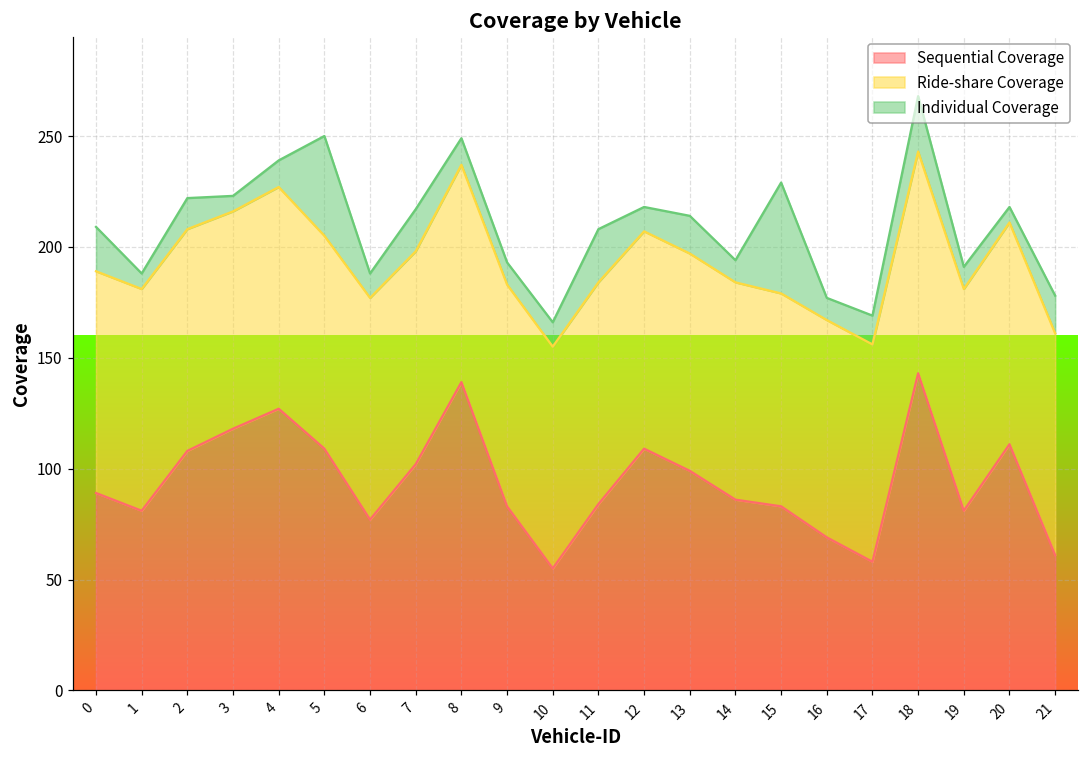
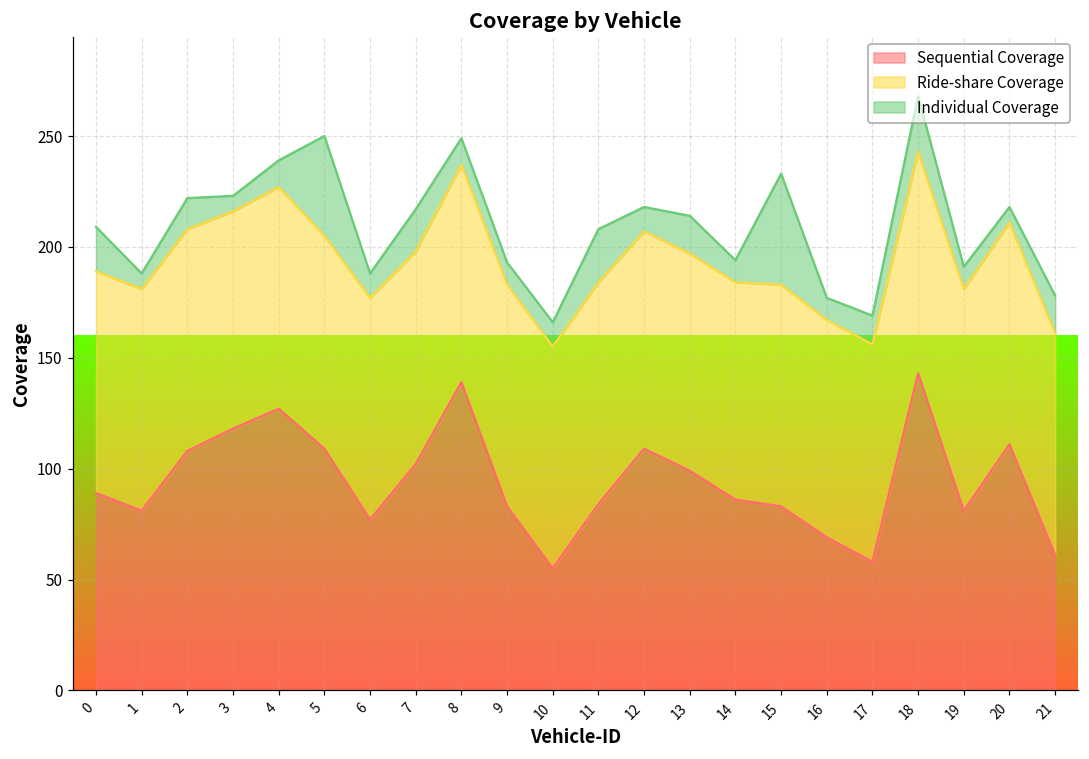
  {
    "Sequential Coverage": {
      "0": 89,
      "1": 81,
      "2": 108,
      "3": 118,
      "4": 127,
      "5": 109,
      "6": 77,
      "7": 102,
      "8": 139,
      "9": 83,
      "10": 55,
      "11": 84,
      "12": 109,
      "13": 99,
      "14": 86,
      "15": 83,
      "16": 69,
      "17": 58,
      "18": 143,
      "19": 81,
      "20": 111,
      "21": 61
    },
    "Ride-share Coverage": {
      "0": 100,
      "1": 100,
      "2": 100,
      "3": 98,
      "4": 100,
      "5": 96,
      "6": 100,
      "7": 96,
      "8": 98,
      "9": 100,
      "10": 100,
      "11": 100,
      "12": 98,
      "13": 98,
      "14": 98,
-     "15": 96,
+     "15": 100,
      "16": 98,
      "17": 98,
      "18": 100,
      "19": 100,
      "20": 100,
      "21": 100
    },
    "Individual Coverage": {
      "0": 20,
      "1": 7,
      "2": 14,
      "3": 7,
      "4": 12,
      "5": 45,
      "6": 11,
      "7": 19,
      "8": 12,
      "9": 10,
      "10": 11,
      "11": 24,
      "12": 11,
      "13": 17,
      "14": 10,
      "15": 50,
      "16": 10,
      "17": 13,
      "19": 10,
      "20": 7,
      "21": 17
    }
  }
